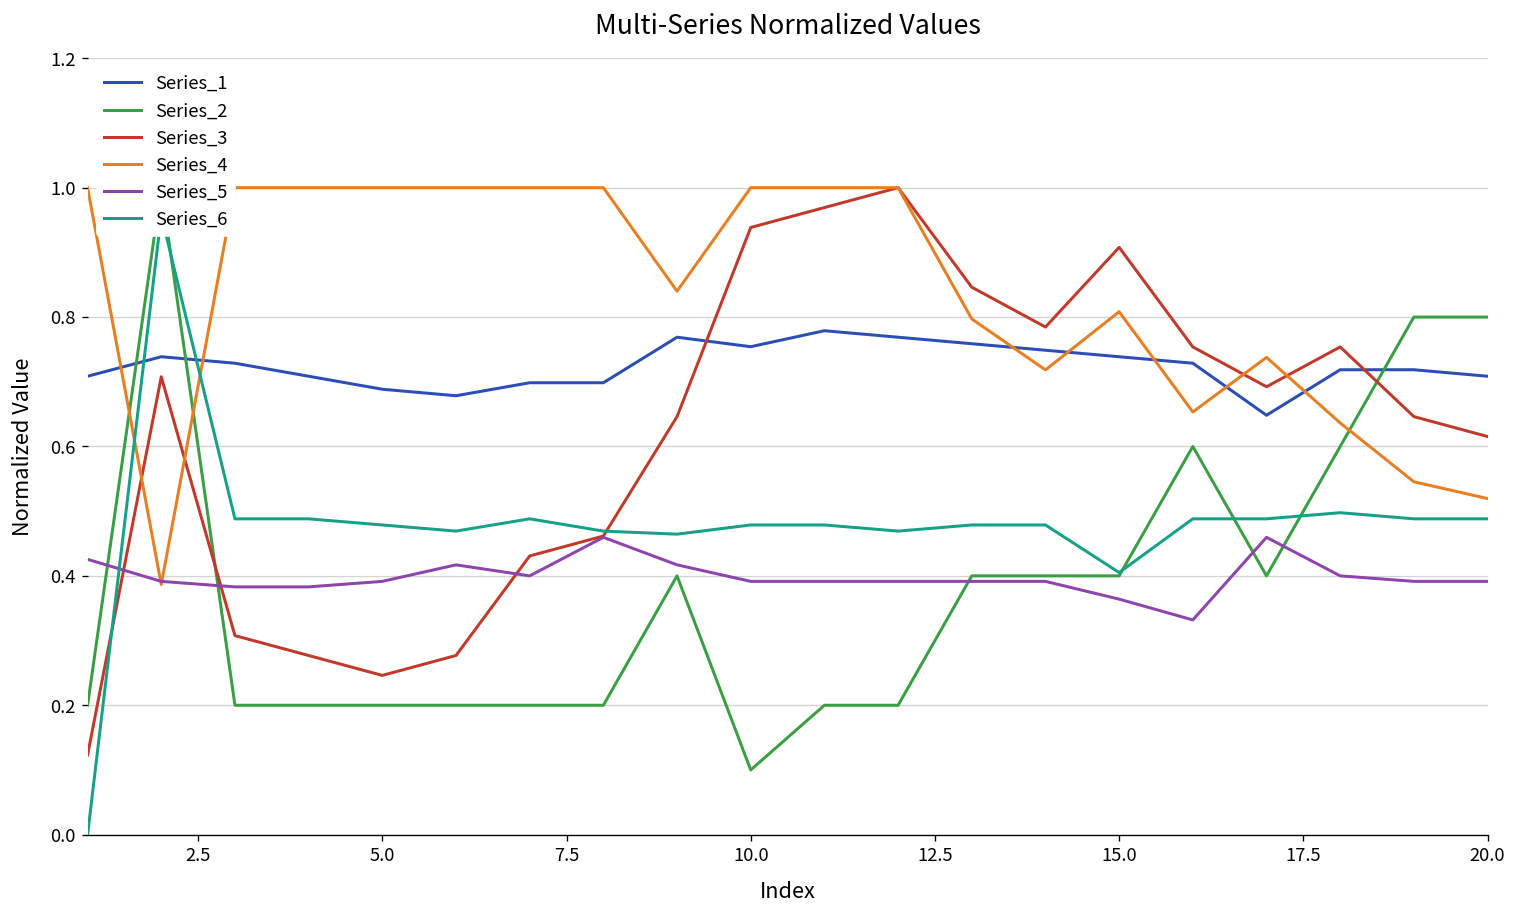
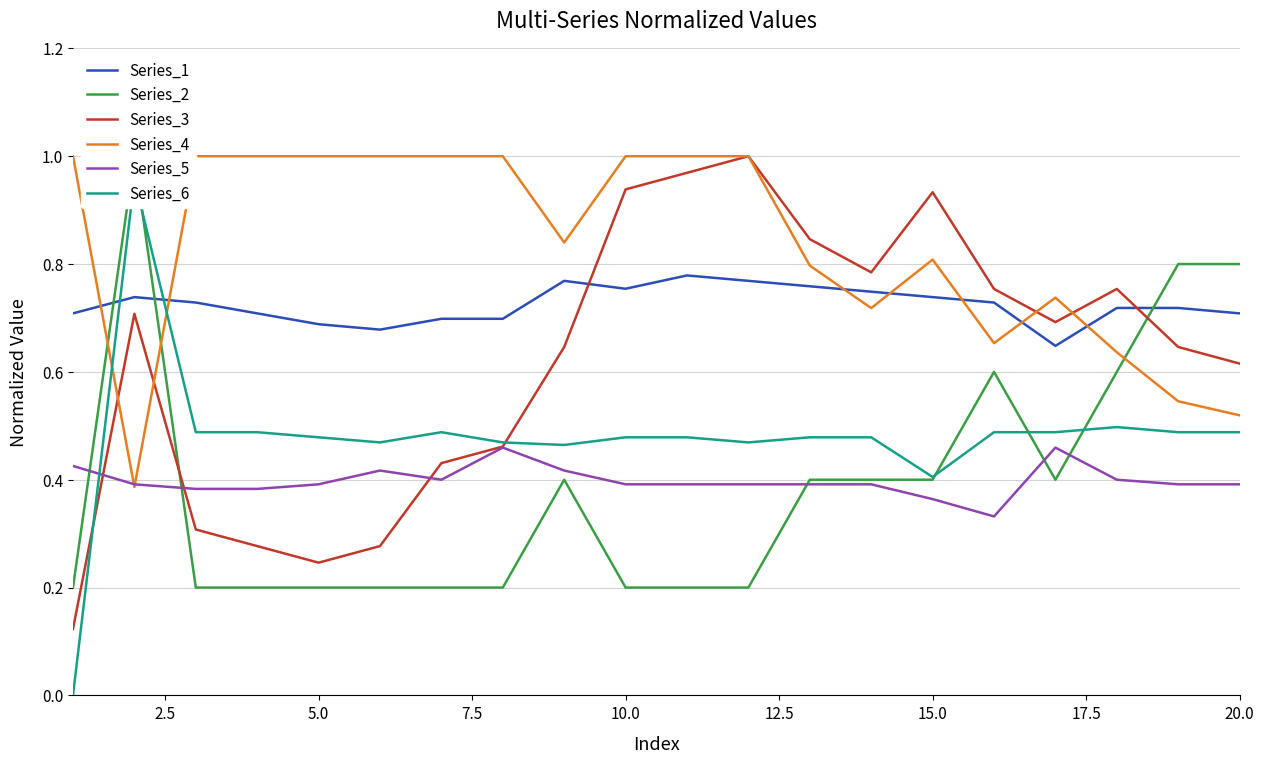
  {
    "Series_1": {
      "5.0": 0.69,
      "10.0": 0.75,
      "15.0": 0.74,
      "20.0": 0.71
    },
    "Series_2": {
      "5.0": 0.2,
-     "10.0": 0.1,
+     "10.0": 0.2,
      "15.0": 0.4,
      "20.0": 0.8
    },
    "Series_3": {
      "5.0": 0.25,
      "10.0": 0.94,
-     "15.0": 0.91,
+     "15.0": 0.93,
      "20.0": 0.62
    },
    "Series_4": {
      "5.0": 1.00,
      "10.0": 1.00,
      "15.0": 0.81,
      "20.0": 0.52
    },
    "Series_5": {
      "5.0": 0.39,
      "10.0": 0.39,
      "15.0": 0.36,
      "20.0": 0.39
    },
    "Series_6": {
      "5.0": 0.48,
      "10.0": 0.48,
      "15.0": 0.41,
      "20.0": 0.49
    }
  }
